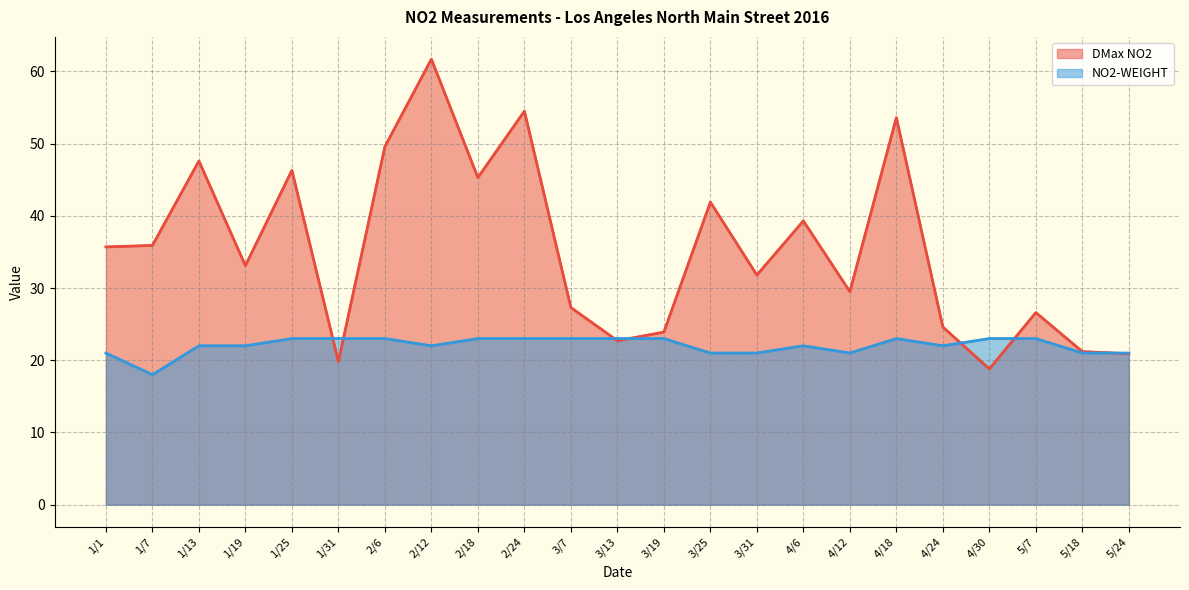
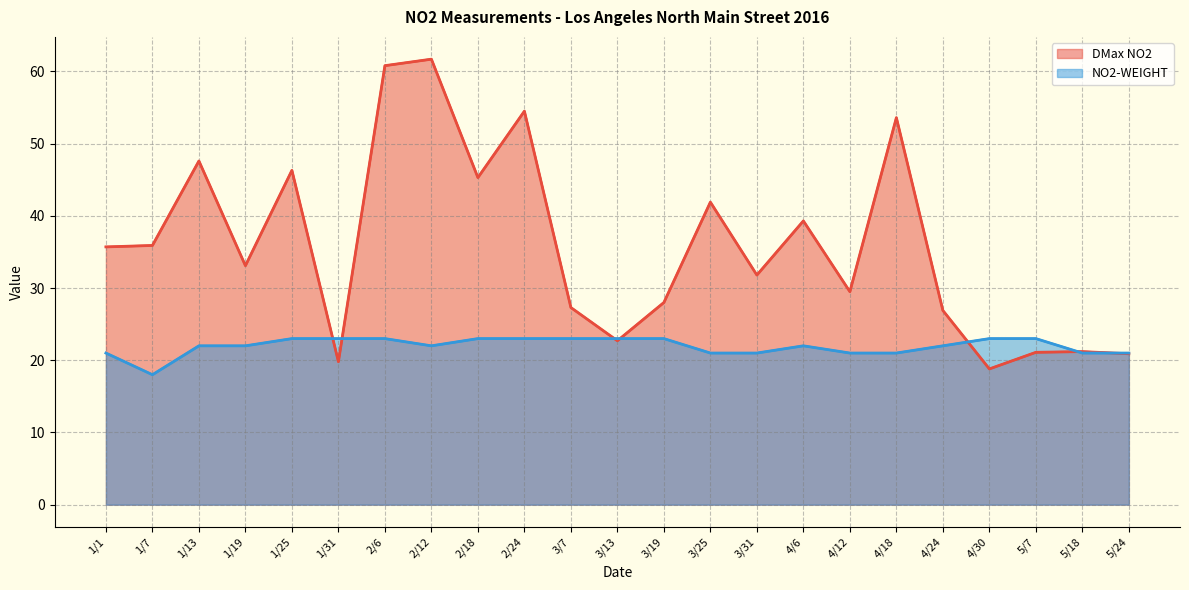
  {
    "DMax NO2": {
      "1/1": 36,
      "1/7": 36,
      "1/13": 48,
      "1/19": 33,
      "1/25": 46,
      "1/31": 20,
-     "2/6": 50,
+     "2/6": 61,
      "2/12": 62,
      "2/18": 45,
      "2/24": 55,
      "3/7": 27,
-     "3/19": 24,
+     "3/19": 28,
      "3/25": 42,
      "3/31": 32,
      "4/6": 39,
      "4/12": 30,
      "4/18": 54,
-     "4/24": 25,
+     "4/24": 27,
      "4/30": 19,
-     "5/7": 27
+     "5/7": 21
    },
    "NO2-WEIGHT": {
      "1/1": 21,
      "1/7": 18,
      "1/13": 22,
      "1/19": 22,
      "1/25": 23,
      "1/31": 23,
      "2/6": 23,
      "2/12": 22,
      "2/18": 23,
      "2/24": 23,
      "3/7": 23,
      "3/19": 23,
      "3/25": 21,
      "3/31": 21,
      "4/6": 22,
      "4/12": 21,
-     "4/18": 23,
+     "4/18": 21,
      "4/24": 22,
      "4/30": 23,
      "5/7": 23
    }
  }
